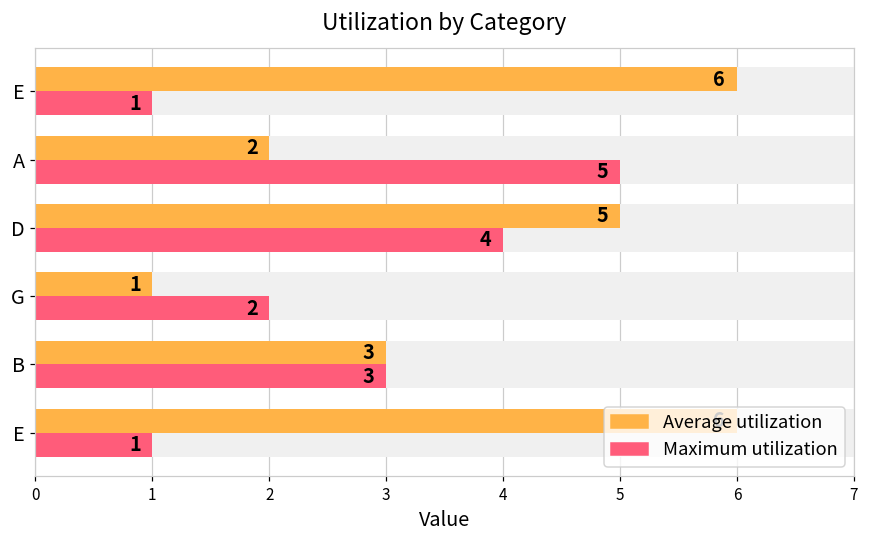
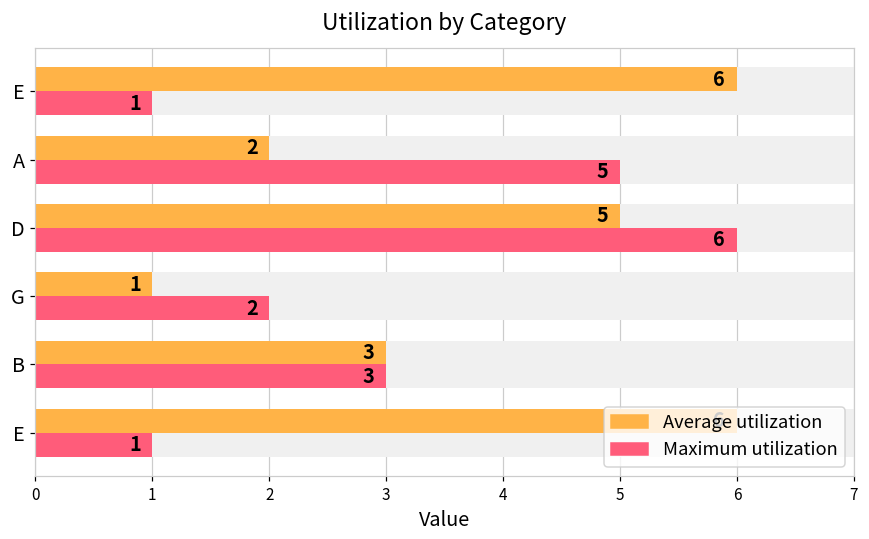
  {
    "Maximum utilization": {
-     "D": 4
+     "D": 6
    }
  }
